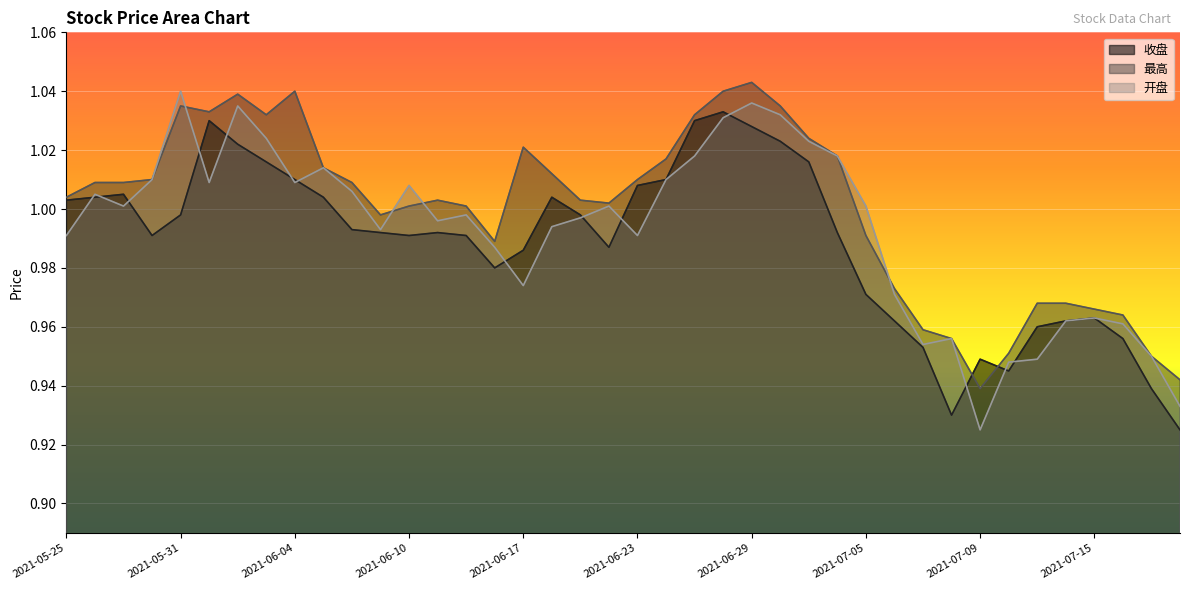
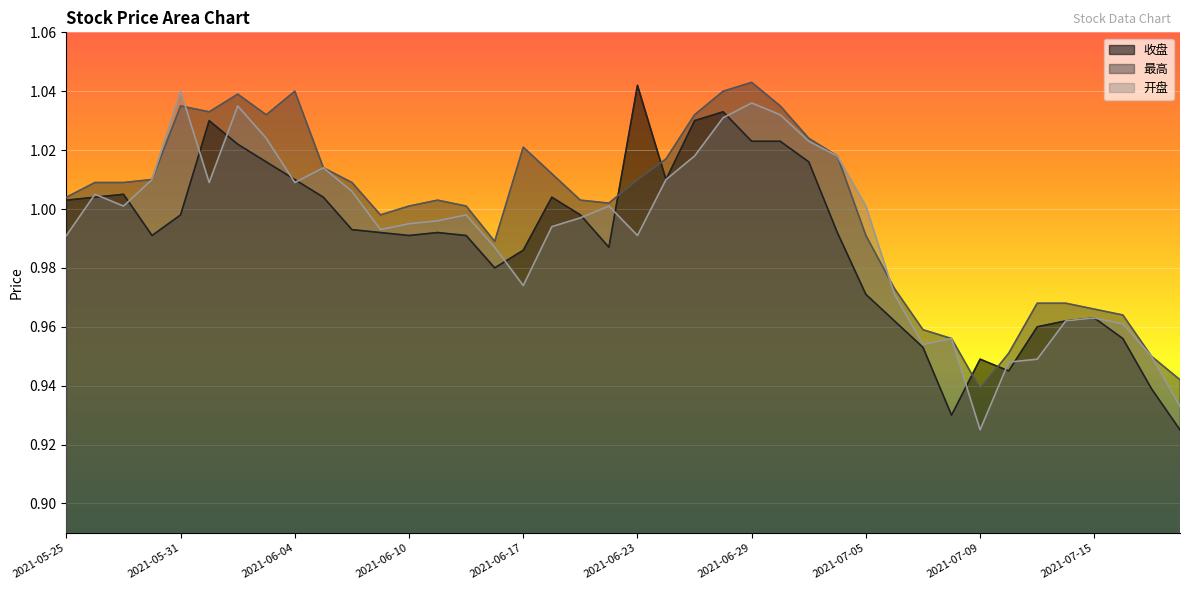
  {
    "收盘": {
      "2021-05-25": 1.003,
      "2021-05-31": 0.998,
      "2021-06-04": 1.010,
      "2021-06-10": 0.991,
      "2021-06-17": 0.986,
-     "2021-06-23": 1.008,
-     "2021-06-29": 1.028,
+     "2021-06-23": 1.042,
+     "2021-06-29": 1.023,
      "2021-07-05": 0.971,
      "2021-07-09": 0.949
    },
    "最高": {
      "2021-05-25": 1.004,
      "2021-05-31": 1.035,
      "2021-06-04": 1.040,
      "2021-06-10": 1.001,
      "2021-06-17": 1.021,
      "2021-06-23": 1.010,
      "2021-06-29": 1.043,
      "2021-07-05": 0.991,
      "2021-07-09": 0.939,
      "2021-07-15": 0.966
    },
    "开盘": {
      "2021-05-25": 0.991,
      "2021-05-31": 1.040,
      "2021-06-04": 1.009,
-     "2021-06-10": 1.008,
+     "2021-06-10": 0.995,
      "2021-06-17": 0.974,
      "2021-06-23": 0.991,
      "2021-06-29": 1.036,
      "2021-07-05": 1.001,
      "2021-07-09": 0.925
    }
  }
